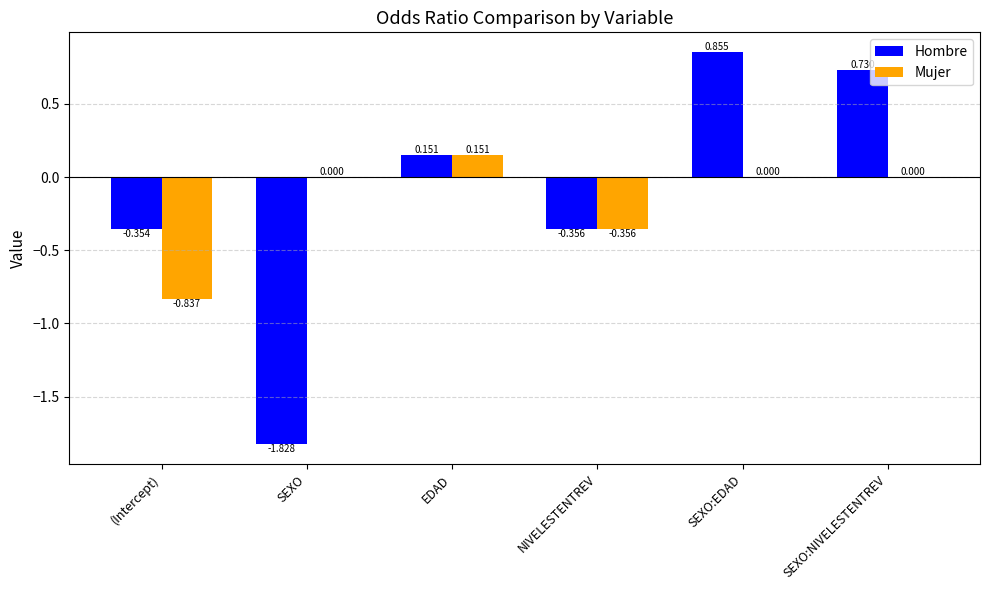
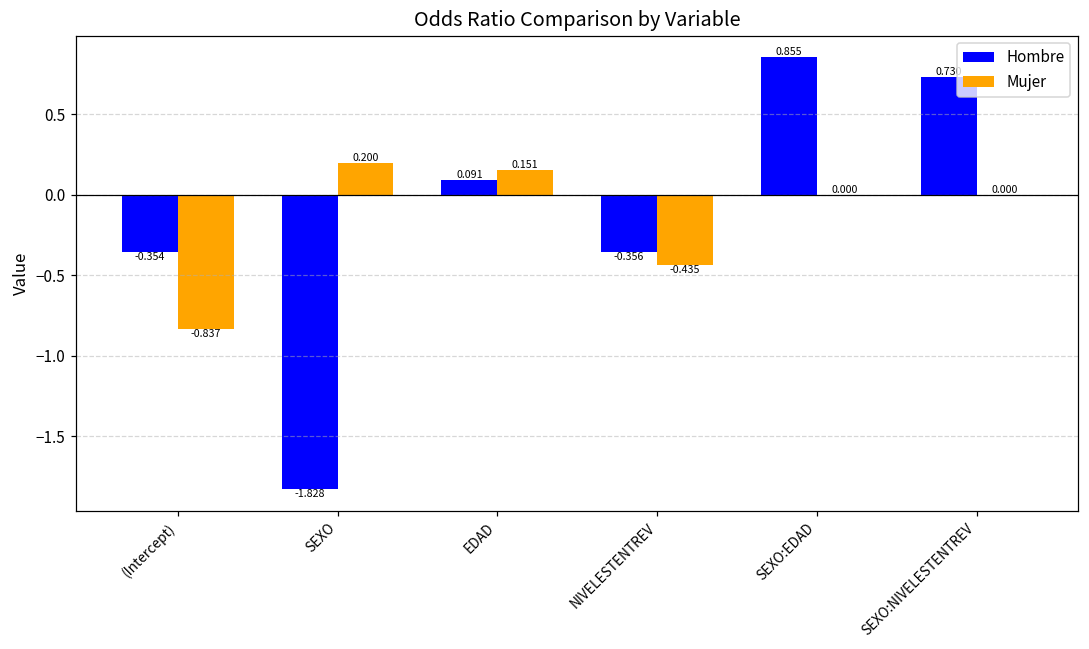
  {
    "Hombre": {
      "(Intercept)": -0.354,
      "SEXO": -1.828,
-     "EDAD": 0.151,
+     "EDAD": 0.091,
      "NIVELESTENTREV": -0.356,
      "SEXO:EDAD": 0.855
    },
    "Mujer": {
      "(Intercept)": -0.837,
-     "SEXO": 0.000,
+     "SEXO": 0.200,
      "EDAD": 0.151,
-     "NIVELESTENTREV": -0.356,
+     "NIVELESTENTREV": -0.435,
      "SEXO:EDAD": 0.000,
      "SEXO:NIVELESTENTREV": 0.000
    }
  }
